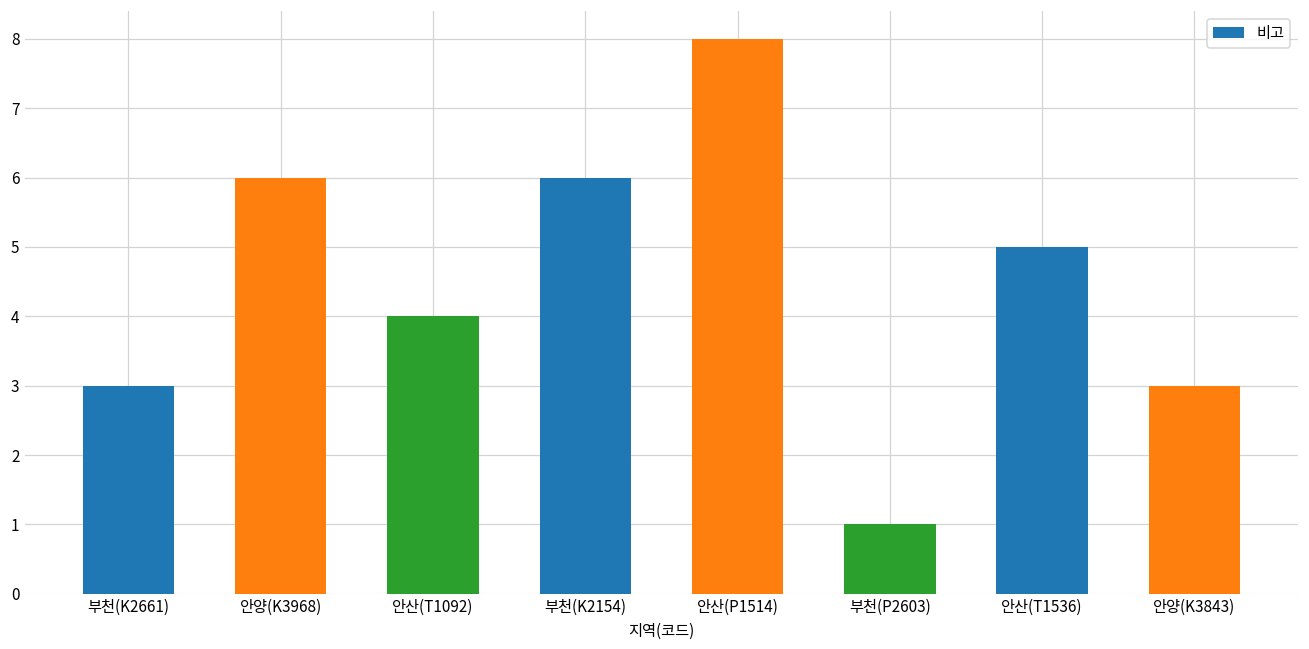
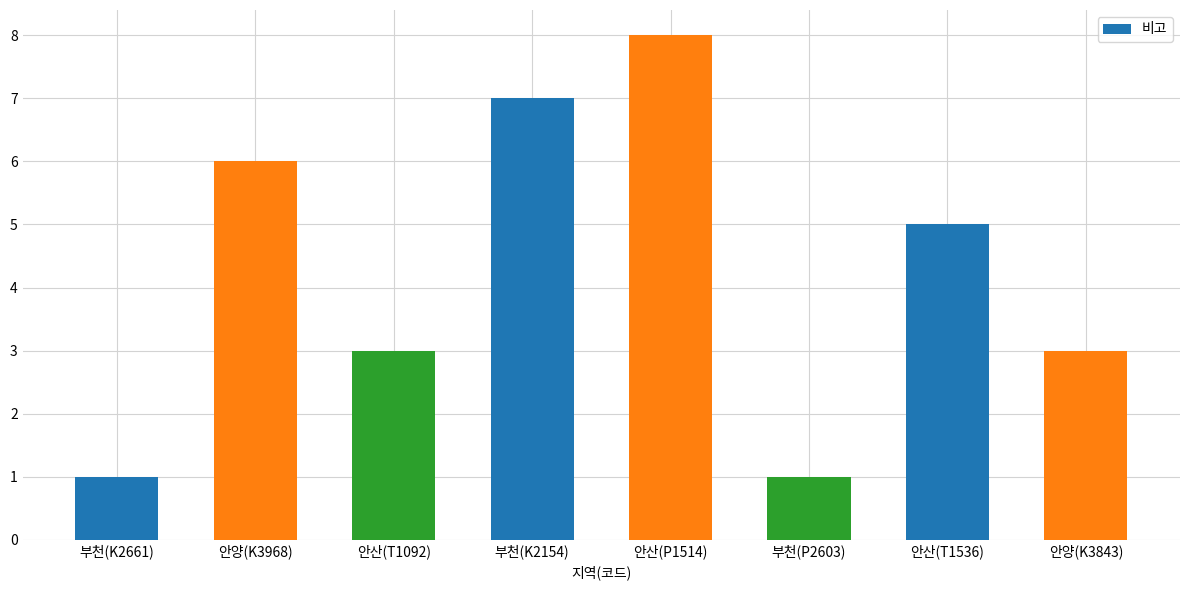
  {
-   "부천(K2661)": 3,
+   "부천(K2661)": 1,
    "안양(K3968)": 6,
-   "안산(T1092)": 4,
-   "부천(K2154)": 6,
+   "안산(T1092)": 3,
+   "부천(K2154)": 7,
    "안산(P1514)": 8,
    "부천(P2603)": 1,
    "안산(T1536)": 5,
    "안양(K3843)": 3
  }
